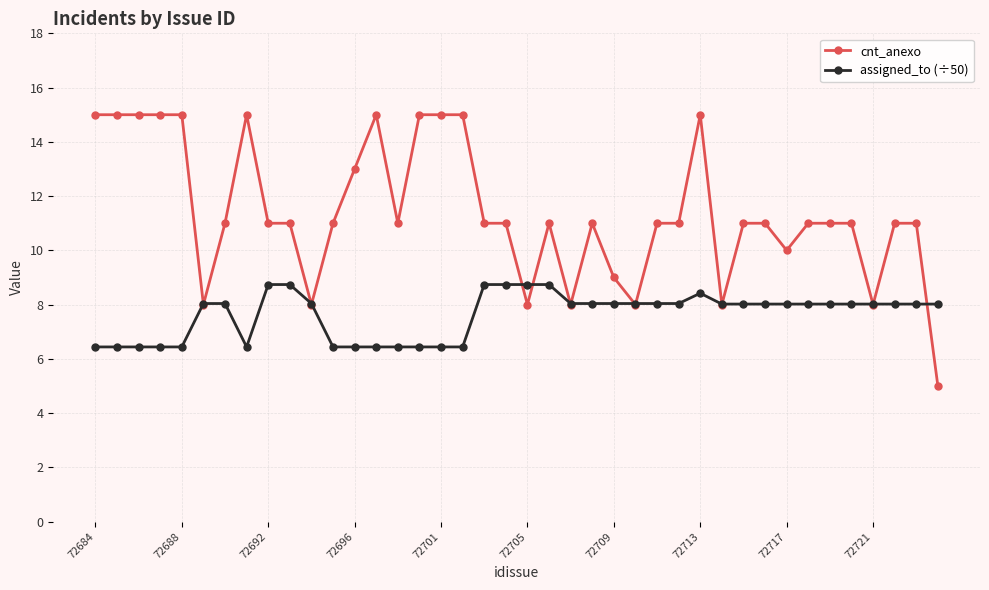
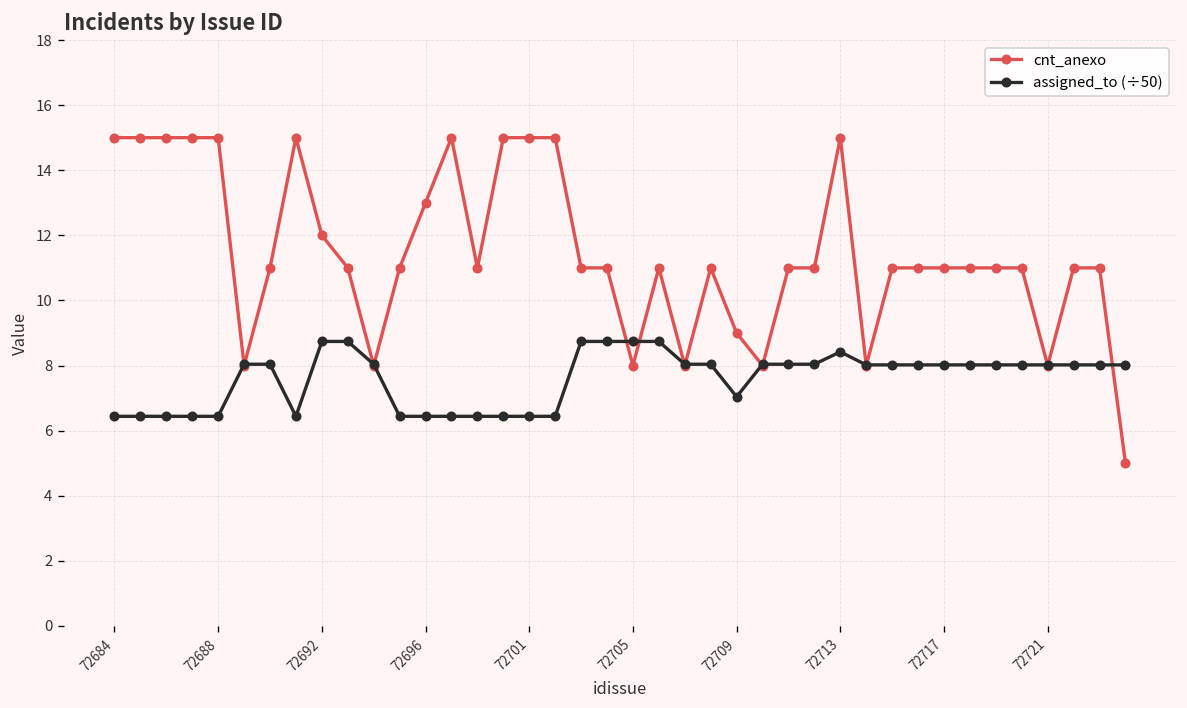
  {
    "cnt_anexo": {
      "72684": 15,
      "72688": 15,
-     "72692": 11,
+     "72692": 12,
      "72696": 13,
      "72701": 15,
      "72705": 8,
      "72709": 9,
      "72713": 15,
-     "72717": 10
+     "72717": 11
    },
    "assigned_to (÷50)": {
      "72684": 6.4,
      "72688": 6.4,
      "72692": 8.7,
      "72696": 6.4,
      "72701": 6.4,
      "72705": 8.7,
-     "72709": 8.0,
+     "72709": 7.0,
      "72713": 8.4,
      "72717": 8.0
    }
  }
